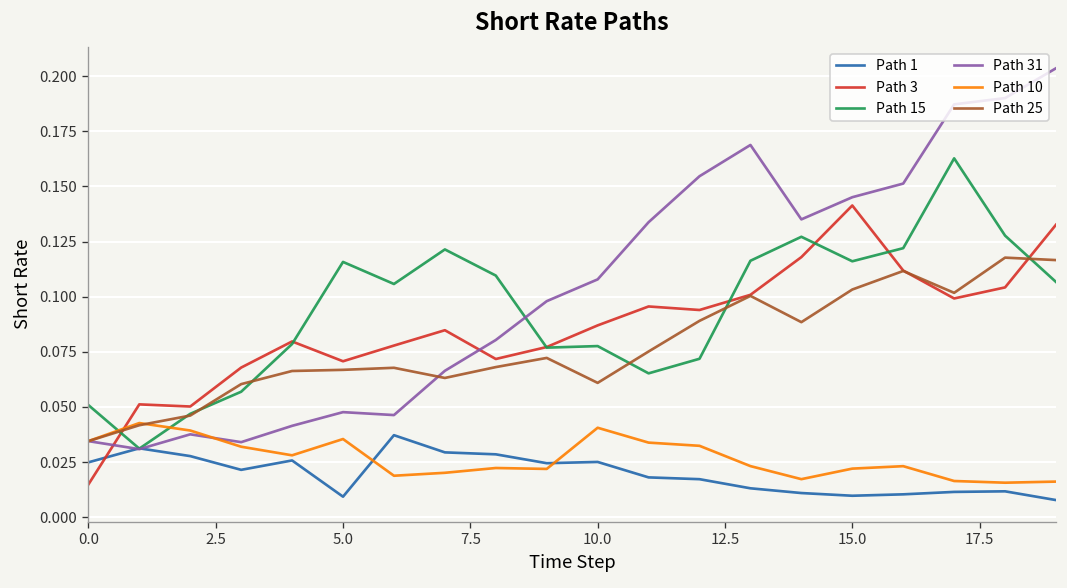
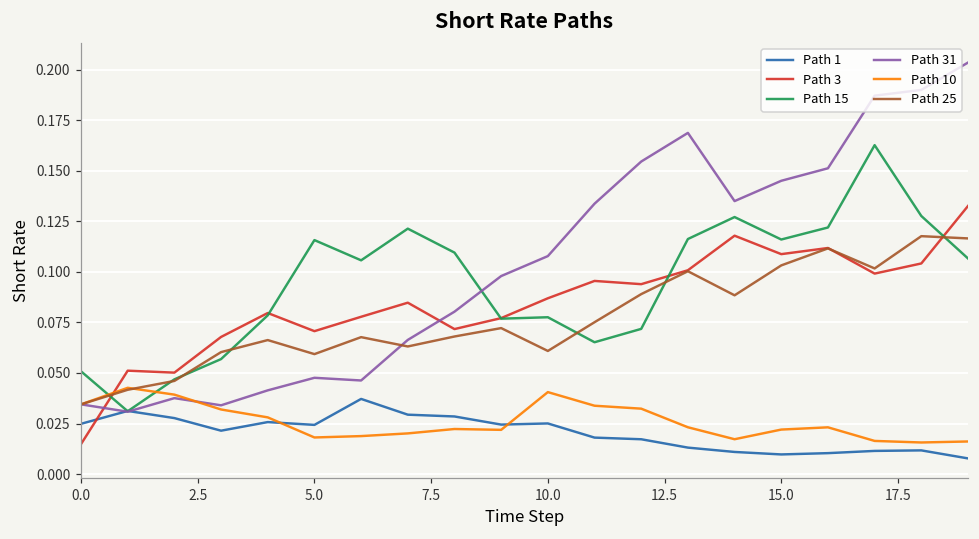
  {
    "Path 1": {
      "0.0": 0.025,
-     "5.0": 0.009,
+     "5.0": 0.024,
      "10.0": 0.025,
      "15.0": 0.010
    },
    "Path 3": {
      "0.0": 0.015,
      "5.0": 0.071,
      "10.0": 0.087,
-     "15.0": 0.141
+     "15.0": 0.109
    },
    "Path 15": {
      "0.0": 0.051,
      "5.0": 0.116,
      "10.0": 0.078,
      "15.0": 0.116
    },
    "Path 31": {
      "5.0": 0.048,
      "10.0": 0.108,
      "15.0": 0.145
    },
    "Path 10": {
-     "5.0": 0.035,
+     "5.0": 0.018,
      "10.0": 0.041,
      "15.0": 0.022
    },
    "Path 25": {
-     "5.0": 0.067,
+     "5.0": 0.059,
      "10.0": 0.061,
      "15.0": 0.103
    }
  }
